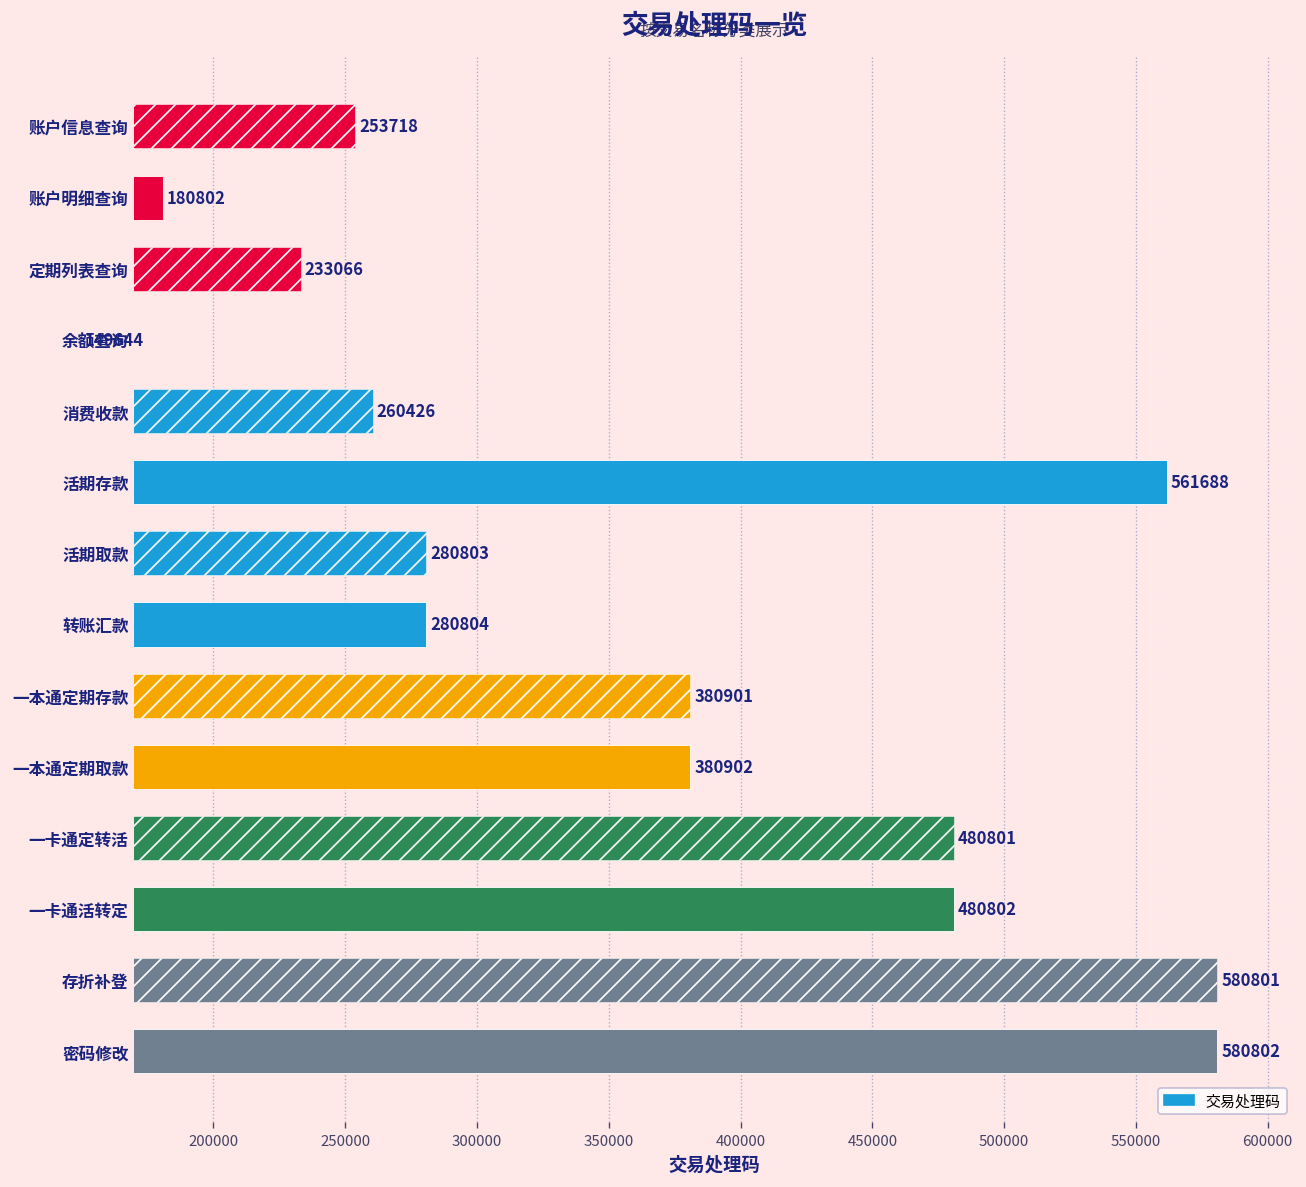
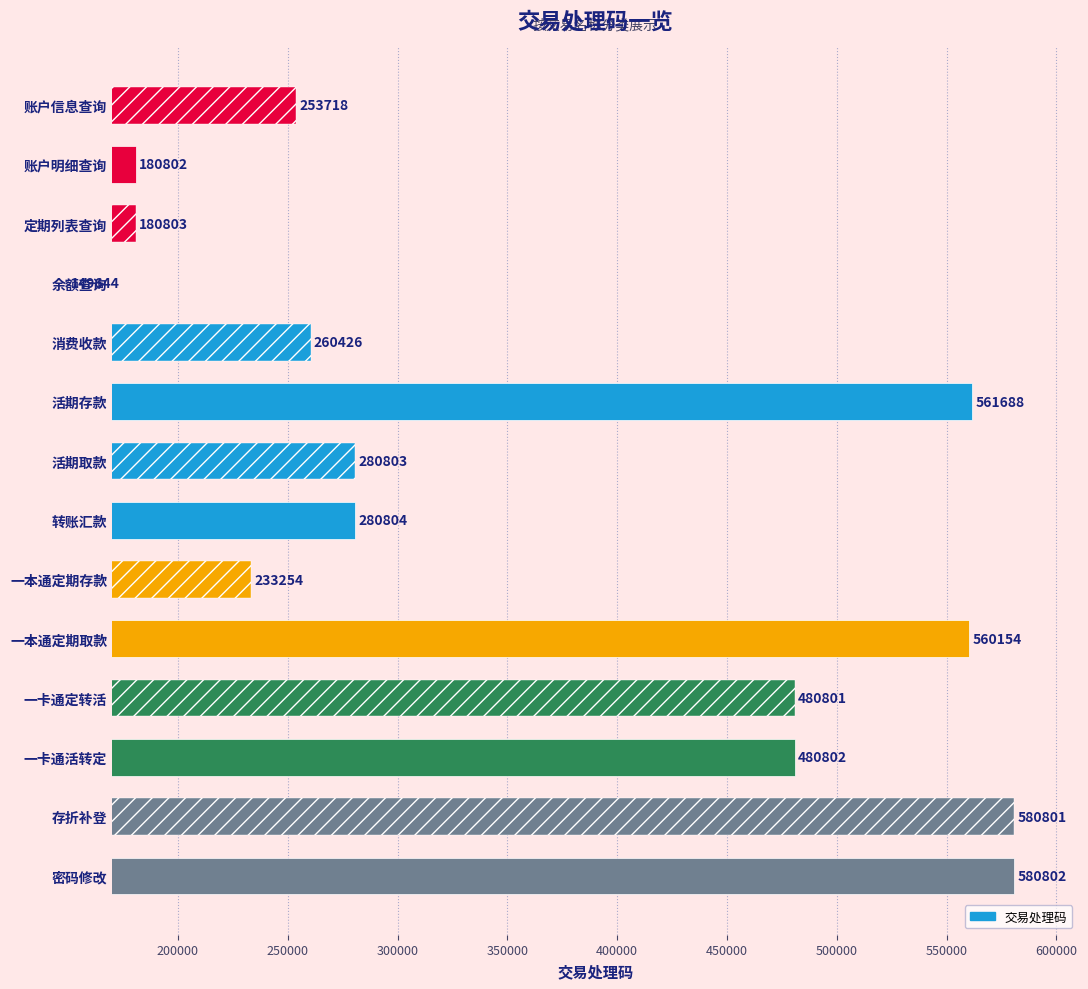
  {
    "账户信息查询": 253718,
    "账户明细查询": 180802,
-   "定期列表查询": 233066,
+   "定期列表查询": 180803,
    "消费收款": 260426,
    "活期存款": 561688,
    "活期取款": 280803,
    "转账汇款": 280804,
-   "一本通定期存款": 380901,
-   "一本通定期取款": 380902,
+   "一本通定期存款": 233254,
+   "一本通定期取款": 560154,
    "一卡通定转活": 480801,
    "一卡通活转定": 480802,
    "存折补登": 580801,
    "密码修改": 580802
  }
